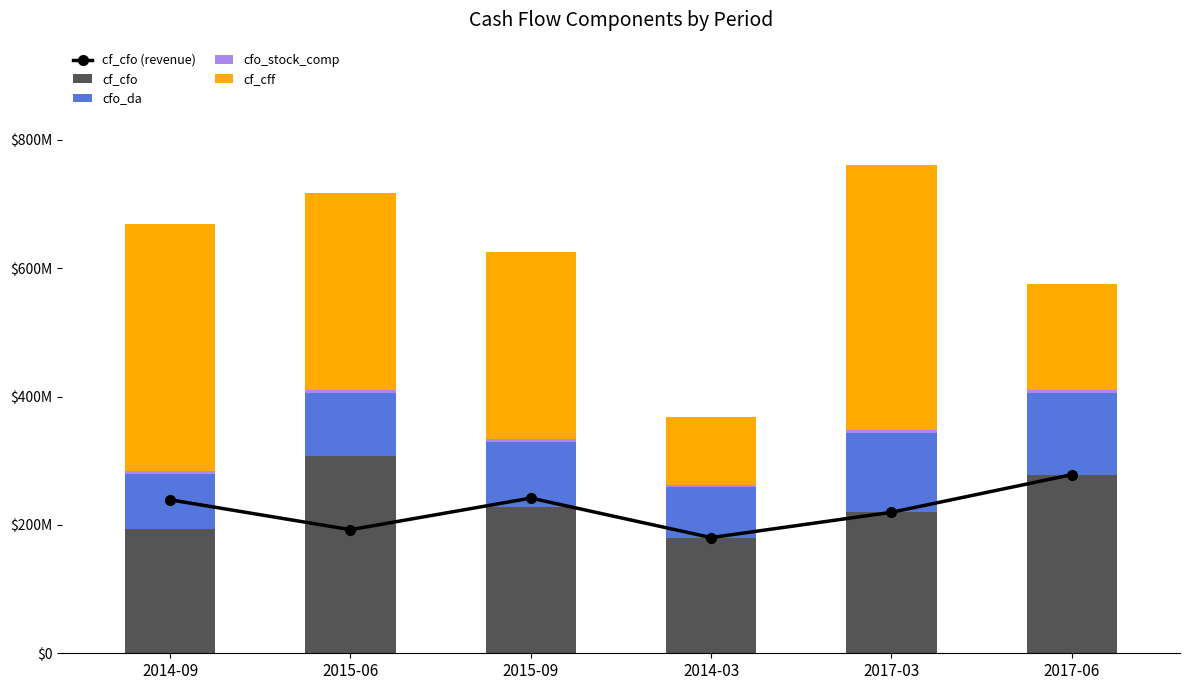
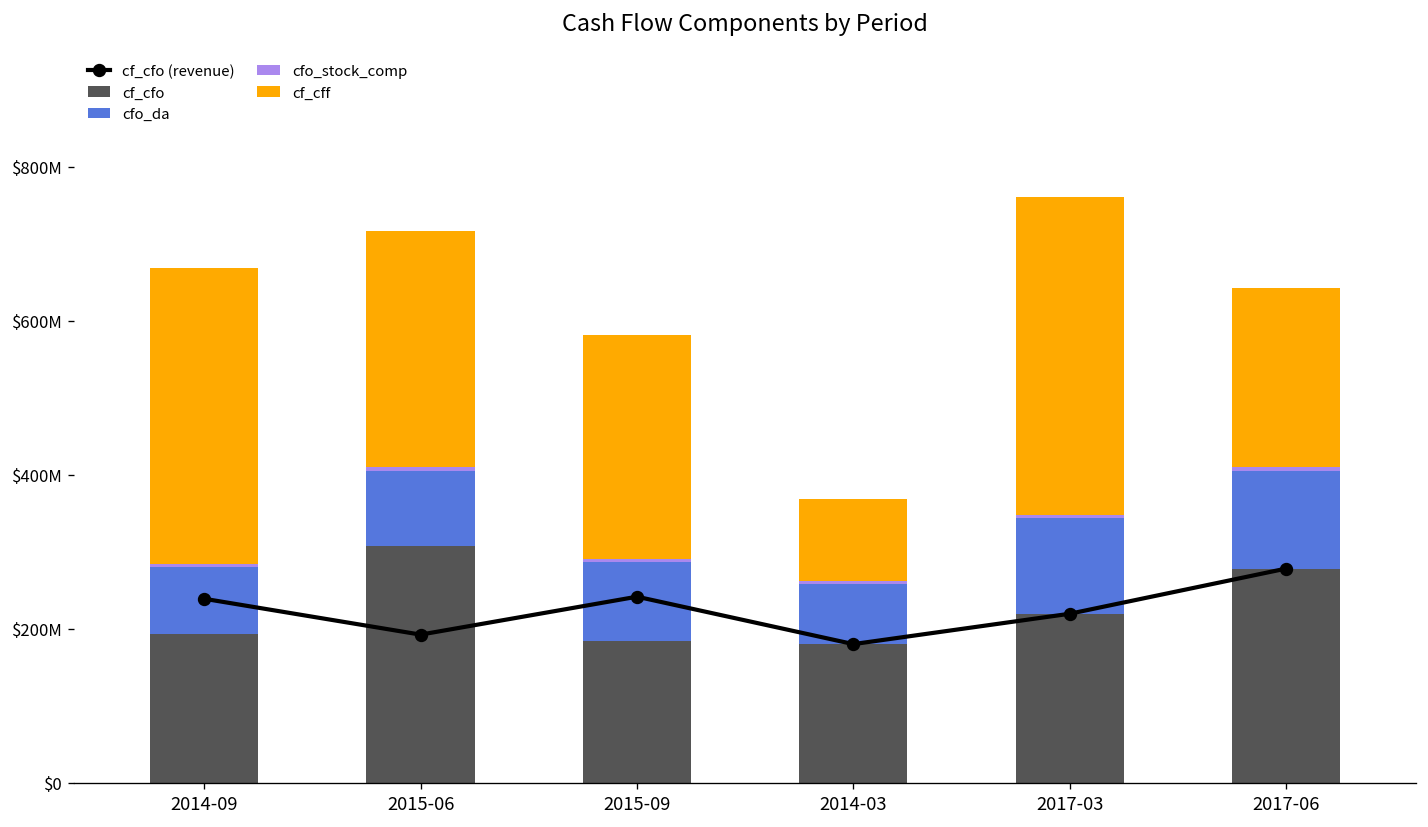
  {
    "cf_cfo": {
      "2014-09": "$190000000",
      "2015-06": "$310000000",
-     "2015-09": "$230000000",
+     "2015-09": "$180000000",
      "2014-03": "$180000000",
      "2017-03": "$220000000",
      "2017-06": "$280000000"
    },
    "cfo_da": {
      "2014-09": "$90000000",
      "2015-06": "$100000000",
      "2015-09": "$100000000",
      "2014-03": "$80000000",
      "2017-03": "$120000000",
      "2017-06": "$130000000"
    },
    "cfo_stock_comp": {
      "2015-06": "$0",
      "2015-09": "$0",
      "2017-06": "$10000000"
    },
    "cf_cff": {
      "2014-09": "$380000000",
      "2015-06": "$310000000",
      "2015-09": "$290000000",
      "2014-03": "$110000000",
      "2017-03": "$410000000",
-     "2017-06": "$170000000"
+     "2017-06": "$230000000"
    }
  }
